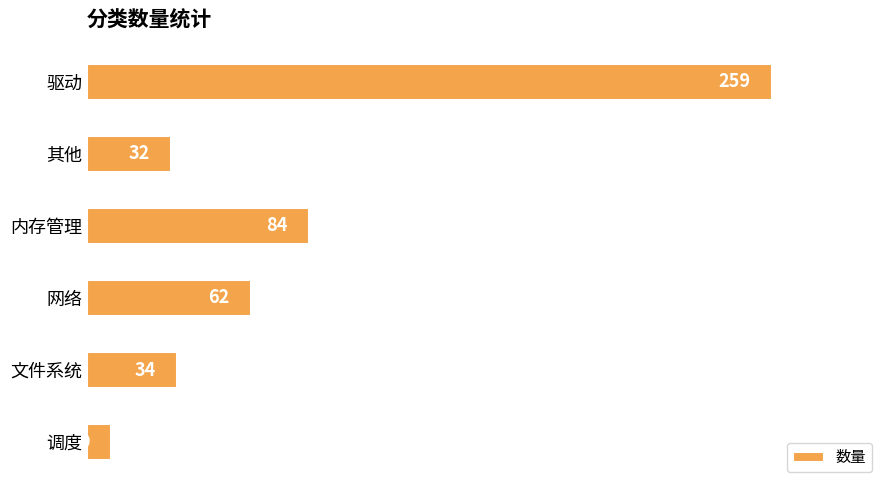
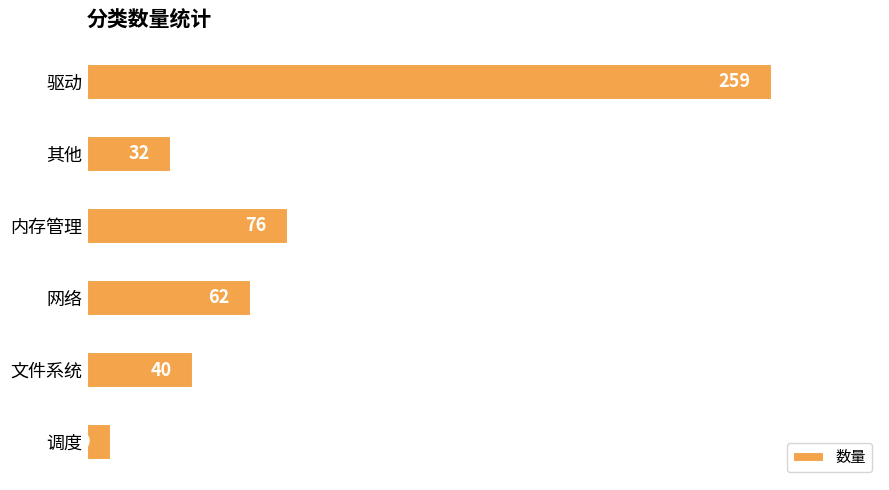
  {
    "驱动": 259,
    "其他": 32,
-   "内存管理": 84,
+   "内存管理": 76,
    "网络": 62,
-   "文件系统": 34
+   "文件系统": 40
  }
